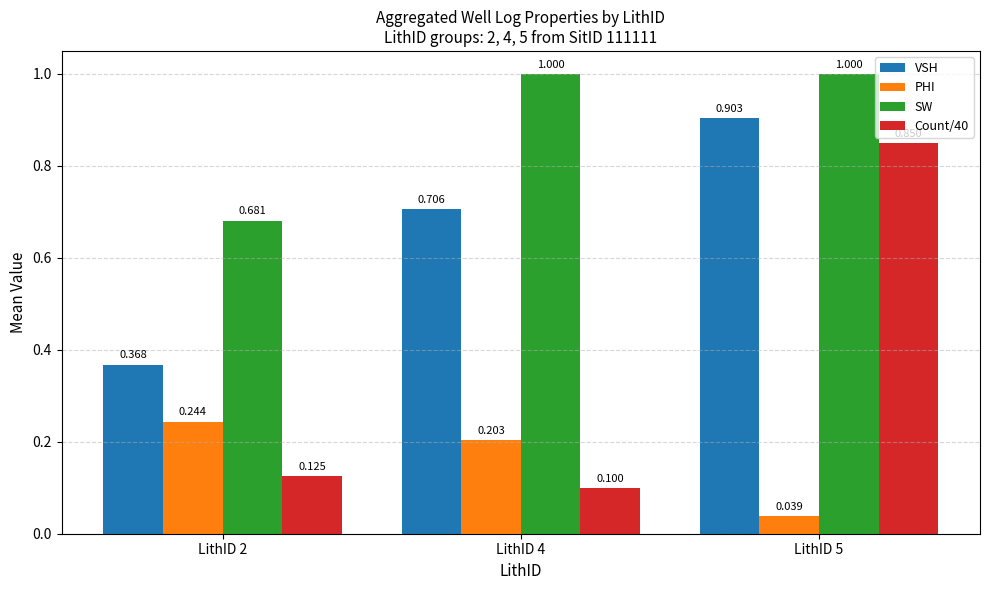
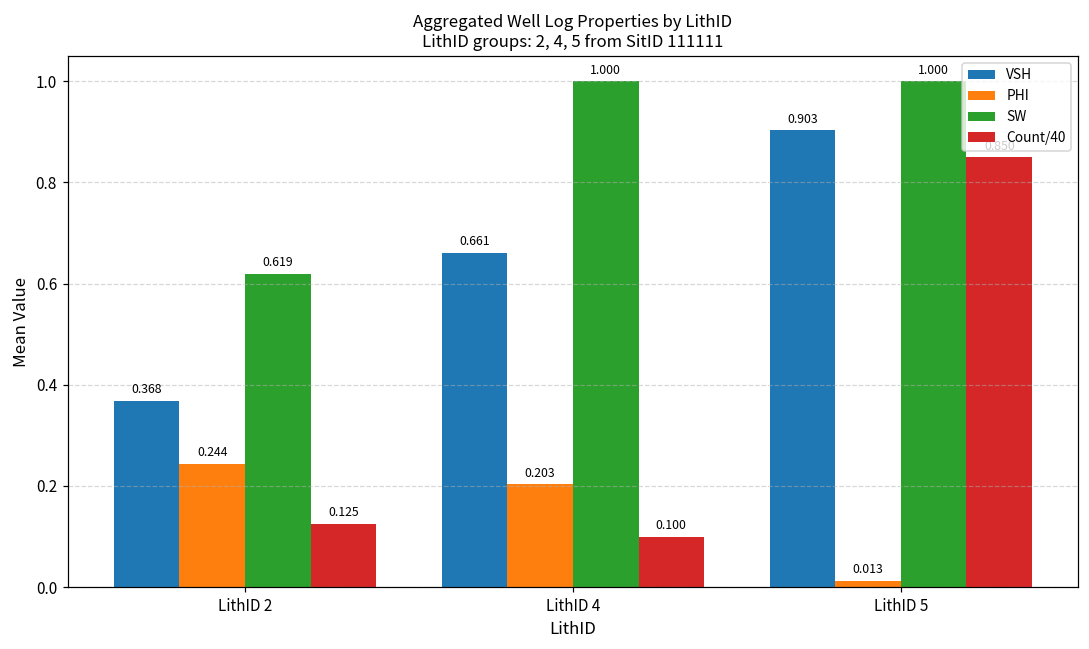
  {
    "VSH": {
      "LithID 2": 0.368,
-     "LithID 4": 0.706,
+     "LithID 4": 0.661,
      "LithID 5": 0.903
    },
    "PHI": {
      "LithID 2": 0.244,
      "LithID 4": 0.203,
-     "LithID 5": 0.039
+     "LithID 5": 0.013
    },
    "SW": {
-     "LithID 2": 0.681,
+     "LithID 2": 0.619,
      "LithID 4": 1.000,
      "LithID 5": 1.000
    },
    "Count/40": {
      "LithID 2": 0.125,
      "LithID 4": 0.100
    }
  }
